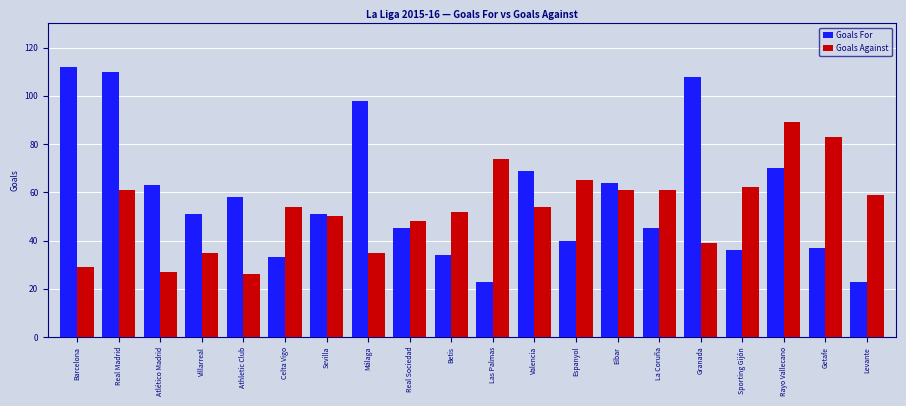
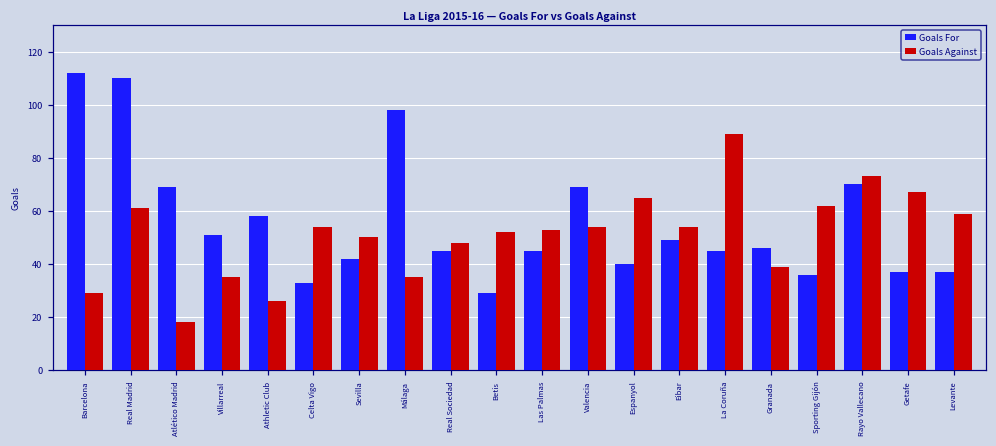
  {
    "Goals For": {
      "Barcelona": 112,
      "Real Madrid": 110,
-     "Atlético Madrid": 63,
+     "Atlético Madrid": 69,
      "Villarreal": 51,
      "Athletic Club": 58,
      "Celta Vigo": 33,
-     "Sevilla": 51,
+     "Sevilla": 42,
      "Málaga": 98,
      "Real Sociedad": 45,
-     "Betis": 34,
-     "Las Palmas": 23,
+     "Betis": 29,
+     "Las Palmas": 45,
      "Valencia": 69,
      "Espanyol": 40,
-     "Eibar": 64,
+     "Eibar": 49,
      "La Coruña": 45,
-     "Granada": 108,
+     "Granada": 46,
      "Sporting Gijón": 36,
      "Rayo Vallecano": 70,
      "Getafe": 37,
-     "Levante": 23
+     "Levante": 37
    },
    "Goals Against": {
      "Barcelona": 29,
      "Real Madrid": 61,
-     "Atlético Madrid": 27,
+     "Atlético Madrid": 18,
      "Villarreal": 35,
      "Athletic Club": 26,
      "Celta Vigo": 54,
      "Sevilla": 50,
      "Málaga": 35,
      "Real Sociedad": 48,
      "Betis": 52,
-     "Las Palmas": 74,
+     "Las Palmas": 53,
      "Valencia": 54,
      "Espanyol": 65,
-     "Eibar": 61,
-     "La Coruña": 61,
+     "Eibar": 54,
+     "La Coruña": 89,
      "Granada": 39,
      "Sporting Gijón": 62,
-     "Rayo Vallecano": 89,
-     "Getafe": 83,
+     "Rayo Vallecano": 73,
+     "Getafe": 67,
      "Levante": 59
    }
  }
